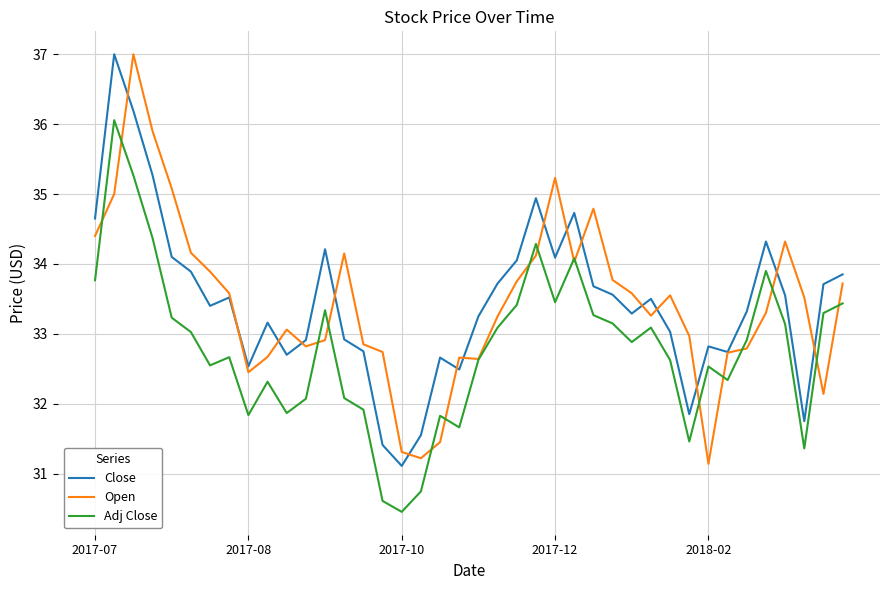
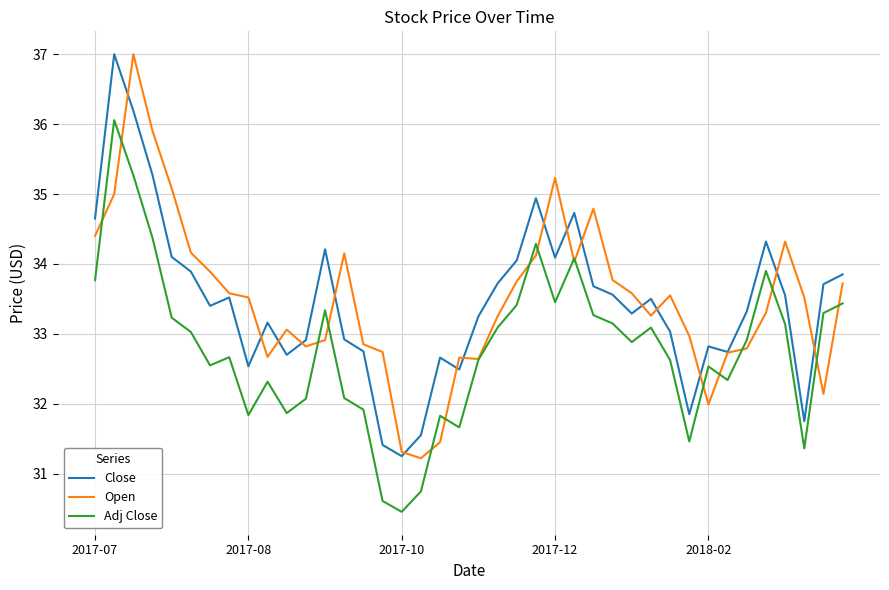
  {
    "Close": {
      "2017-07": 34.7,
      "2017-08": 32.5,
-     "2017-10": 31.1,
+     "2017-10": 31.3,
      "2017-12": 34.1,
      "2018-02": 32.8
    },
    "Open": {
      "2017-07": 34.4,
-     "2017-08": 32.5,
+     "2017-08": 33.5,
      "2017-10": 31.3,
      "2017-12": 35.2,
-     "2018-02": 31.1
+     "2018-02": 32.0
    },
    "Adj Close": {
      "2017-07": 33.8,
      "2017-08": 31.8,
      "2017-10": 30.5,
      "2017-12": 33.5,
      "2018-02": 32.5
    }
  }
